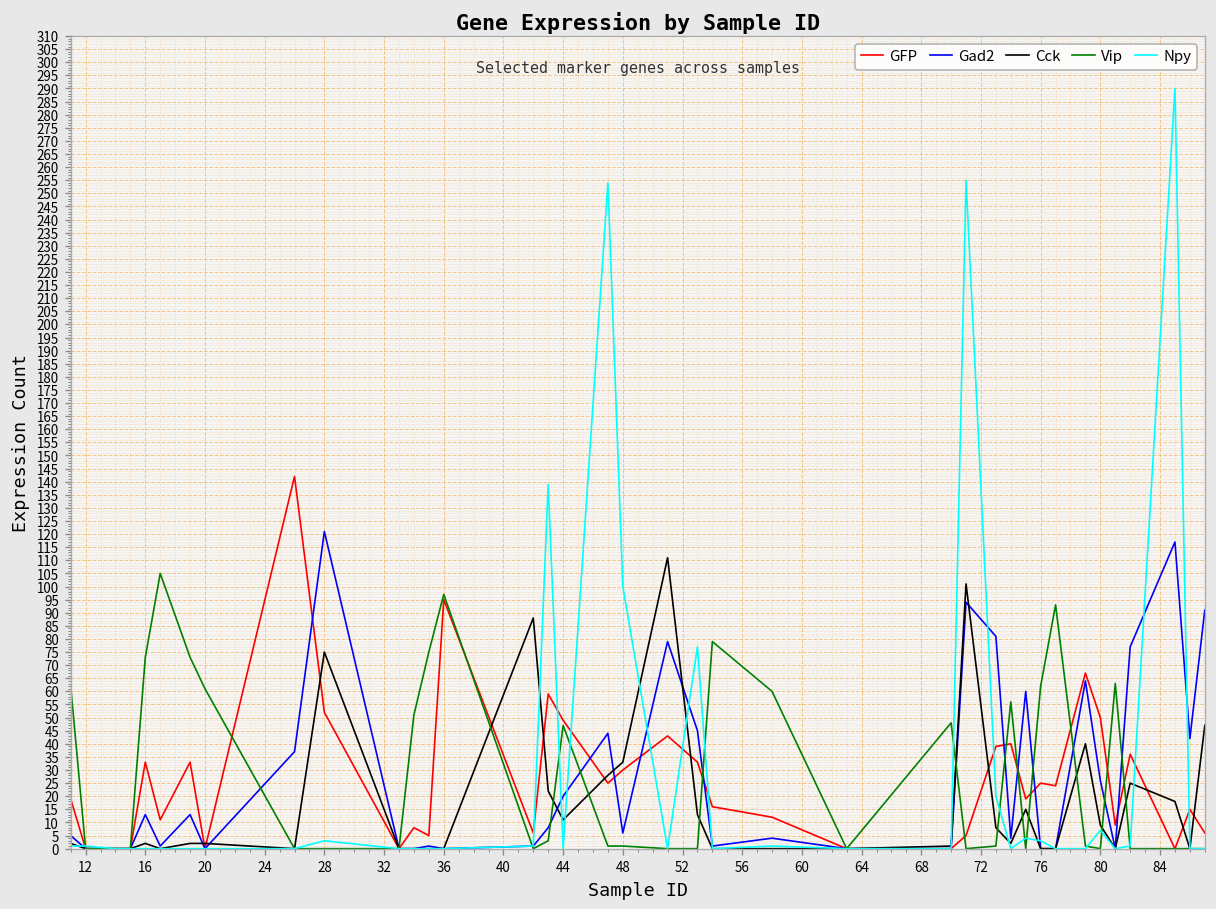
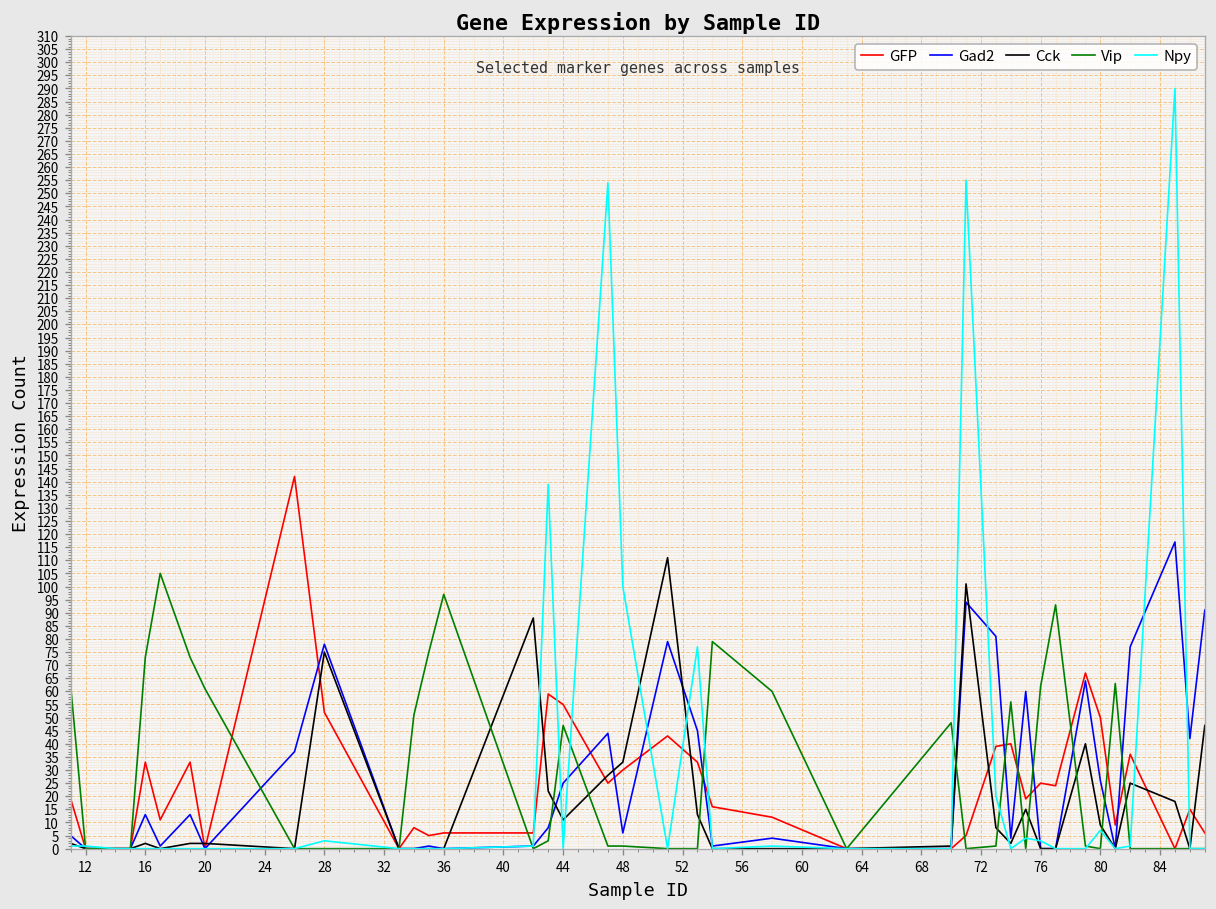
  {
    "GFP": {
      "16": 33,
      "28": 52,
-     "36": 95,
-     "44": 49,
+     "36": 6,
+     "44": 55,
      "48": 30,
      "76": 25,
      "80": 50
    },
    "Gad2": {
      "16": 13,
-     "28": 121,
-     "44": 20,
+     "28": 78,
+     "44": 25,
      "48": 6,
      "80": 26
    },
    "Cck": {
      "16": 2,
      "20": 2,
      "28": 75,
      "44": 11,
      "48": 33,
      "80": 9
    },
    "Vip": {
      "16": 73,
      "20": 61,
      "28": 0,
      "36": 97,
      "44": 47,
      "48": 1,
      "76": 62,
      "80": 0
    },
    "Npy": {
      "16": 0,
      "28": 3,
      "44": 0,
      "48": 100,
      "76": 3,
      "80": 7
    }
  }
